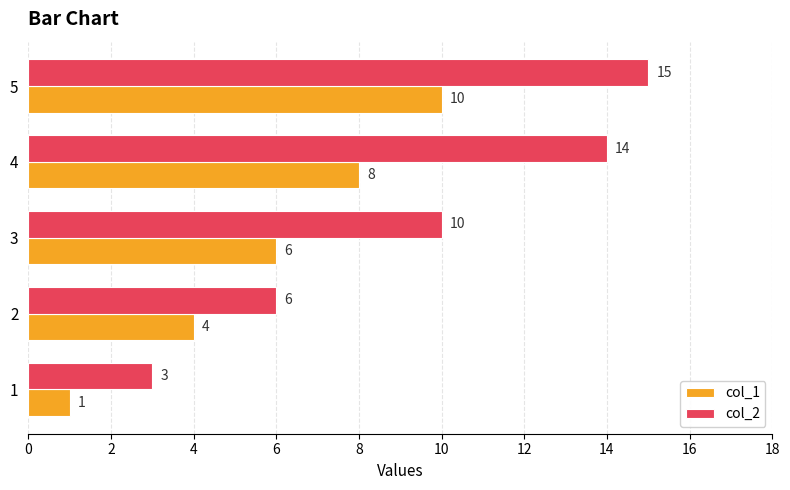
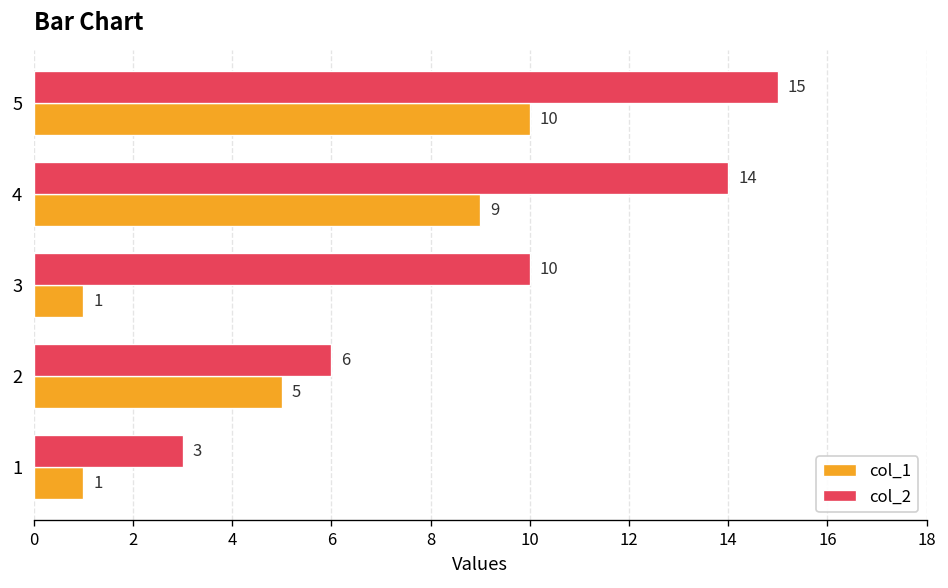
  {
    "col_1": {
      "5": 10,
-     "4": 8,
-     "3": 6,
-     "2": 4,
+     "4": 9,
+     "3": 1,
+     "2": 5,
      "1": 1
    },
    "col_2": {
      "5": 15,
      "4": 14,
      "3": 10,
      "2": 6,
      "1": 3
    }
  }
